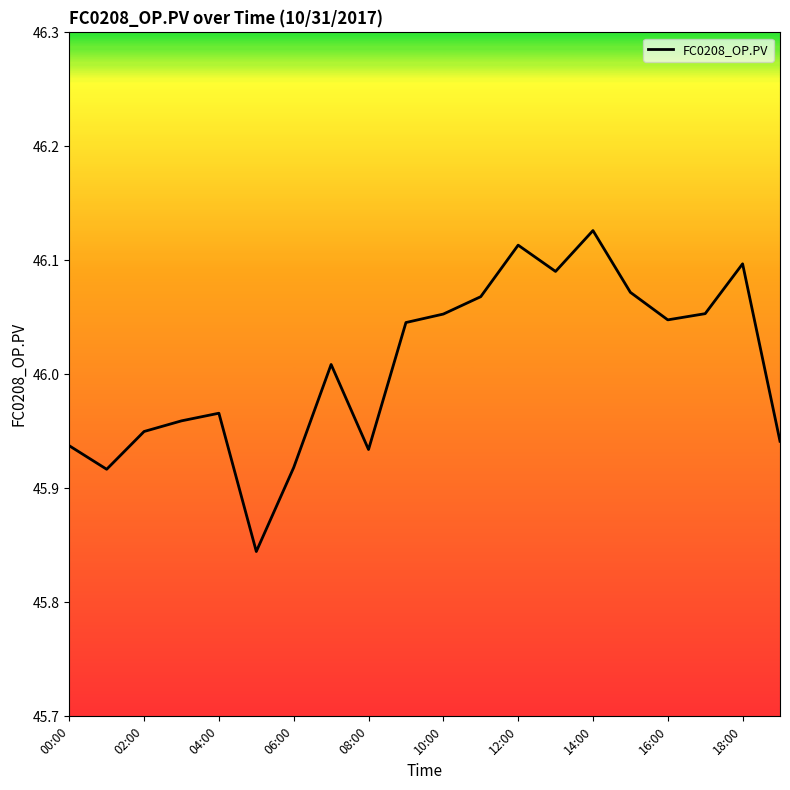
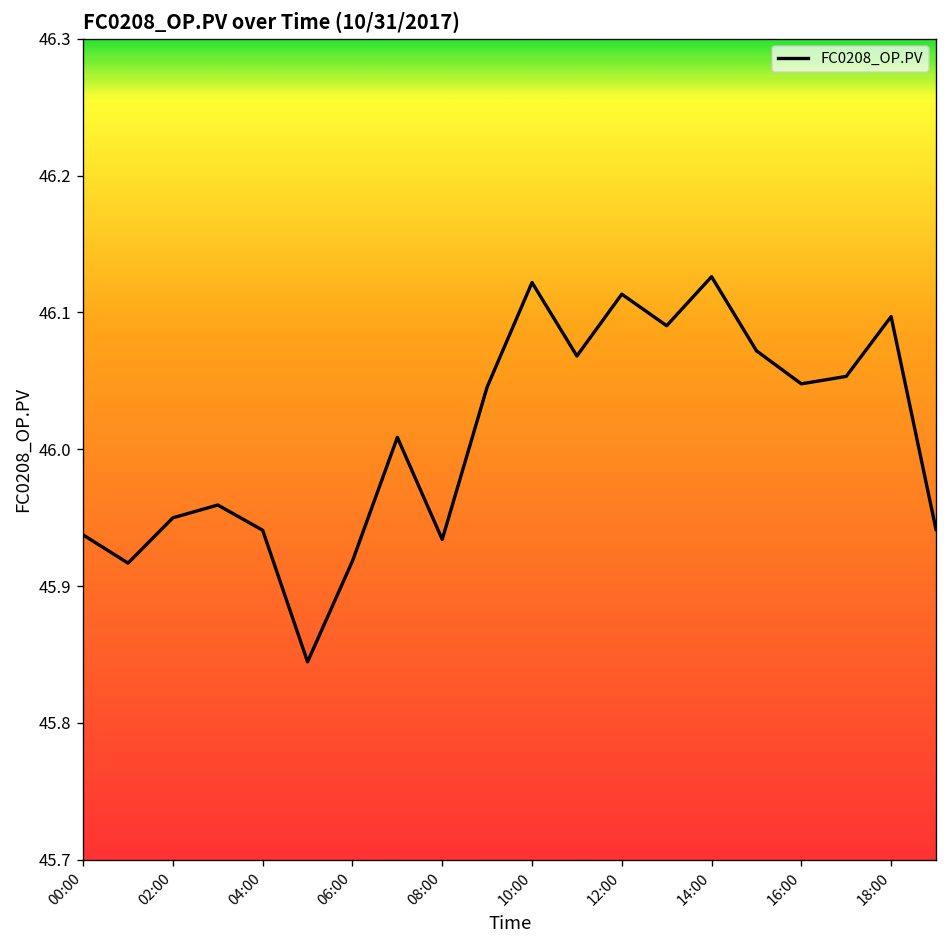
  {
    "00:00": 45.937,
    "02:00": 45.950,
-   "04:00": 45.966,
+   "04:00": 45.941,
    "06:00": 45.918,
    "08:00": 45.934,
-   "10:00": 46.053,
+   "10:00": 46.122,
    "12:00": 46.113,
    "14:00": 46.126,
    "16:00": 46.048,
    "18:00": 46.097
  }
